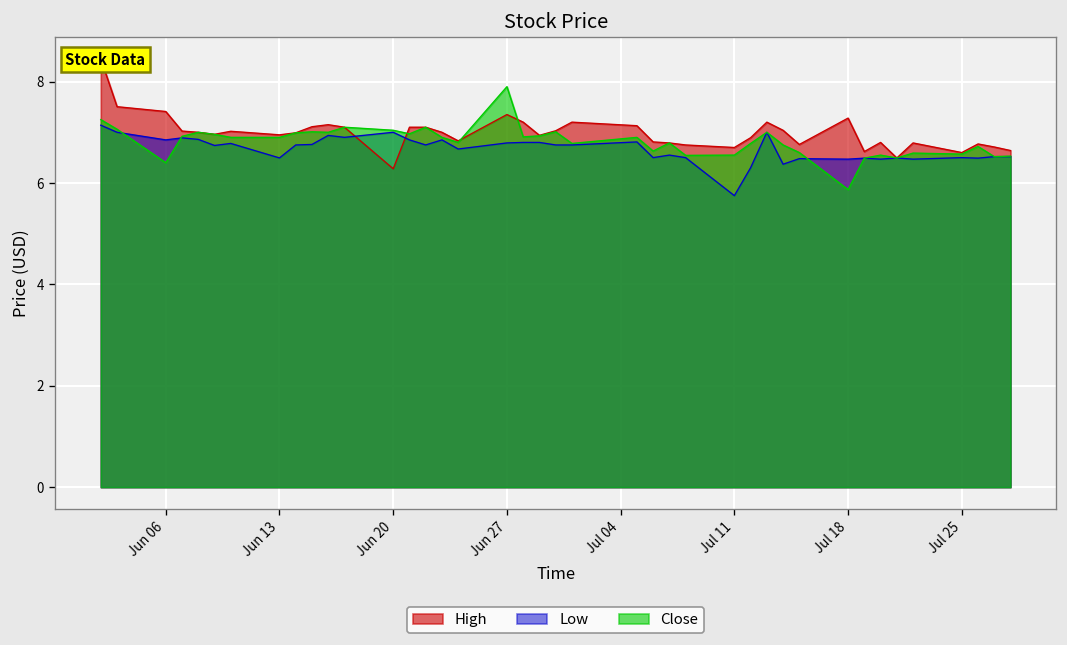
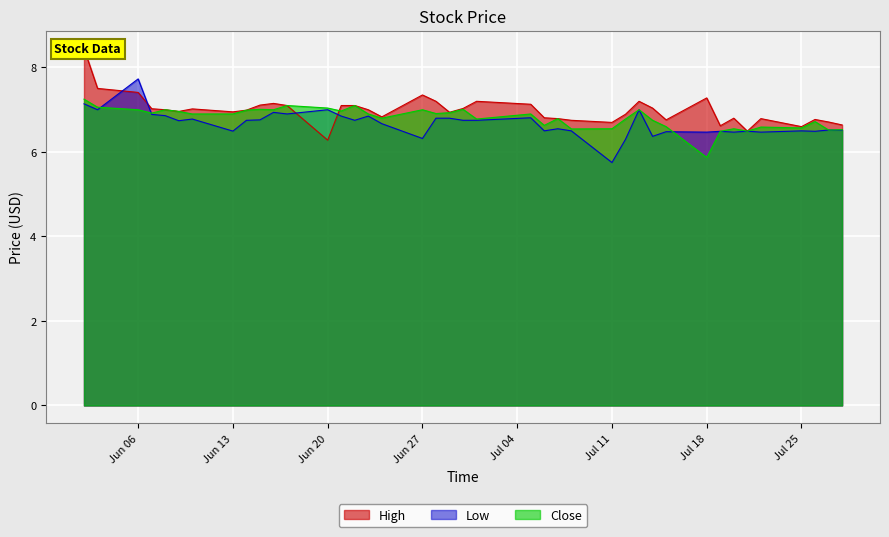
  {
    "High": {
      "Jun 06": 7.4,
      "Jun 20": 6.3,
      "Jun 27": 7.4,
      "Jul 11": 6.7,
      "Jul 18": 7.3
    },
    "Low": {
-     "Jun 06": 6.9,
+     "Jun 06": 7.7,
      "Jun 13": 6.5,
-     "Jun 27": 6.8,
+     "Jun 27": 6.3,
      "Jul 11": 5.8,
      "Jul 18": 6.5,
      "Jul 25": 6.5
    },
    "Close": {
-     "Jun 06": 6.4,
-     "Jun 27": 7.9,
+     "Jun 06": 7.0,
+     "Jun 27": 7.0,
      "Jul 11": 6.6,
      "Jul 18": 5.9
    }
  }
